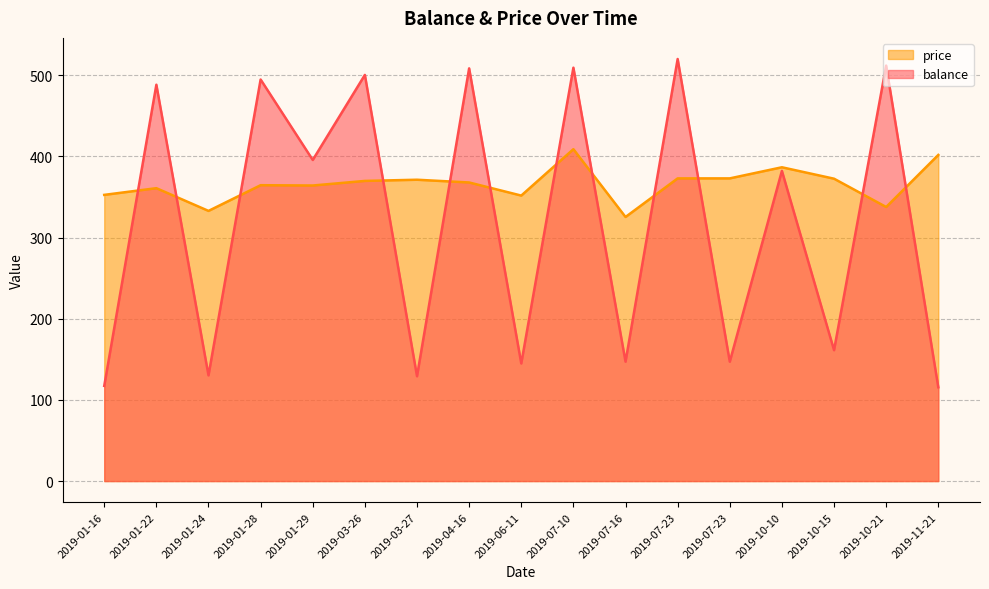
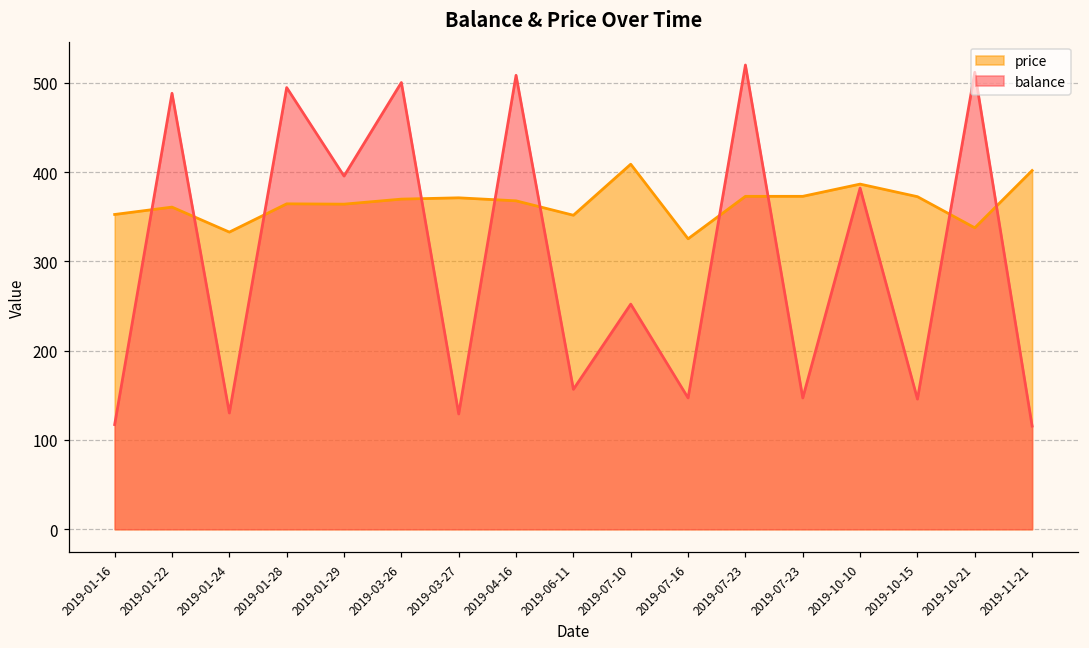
  {
    "price": {
      "2019-01-16": 350,
      "2019-01-22": 360,
      "2019-01-24": 330,
      "2019-01-28": 360,
      "2019-01-29": 360,
      "2019-03-26": 370,
      "2019-03-27": 370,
      "2019-04-16": 370,
      "2019-06-11": 350,
      "2019-07-10": 410,
      "2019-07-16": 330,
      "2019-10-10": 390,
      "2019-10-15": 370,
      "2019-10-21": 340,
      "2019-11-21": 400
    },
    "balance": {
      "2019-01-16": 120,
      "2019-01-22": 490,
      "2019-01-24": 130,
      "2019-01-28": 490,
      "2019-01-29": 400,
      "2019-03-26": 500,
      "2019-03-27": 130,
      "2019-04-16": 510,
-     "2019-06-11": 140,
-     "2019-07-10": 510,
+     "2019-06-11": 160,
+     "2019-07-10": 250,
      "2019-07-16": 150,
      "2019-10-10": 380,
-     "2019-10-15": 160,
+     "2019-10-15": 150,
      "2019-11-21": 120
    }
  }
